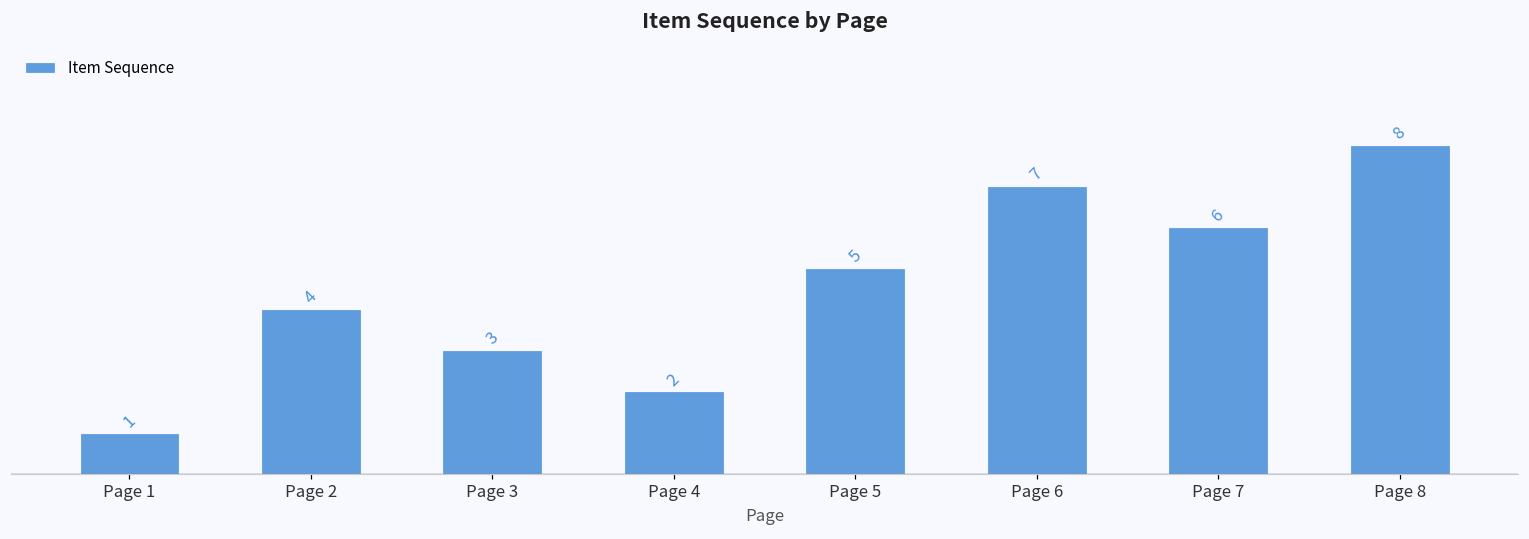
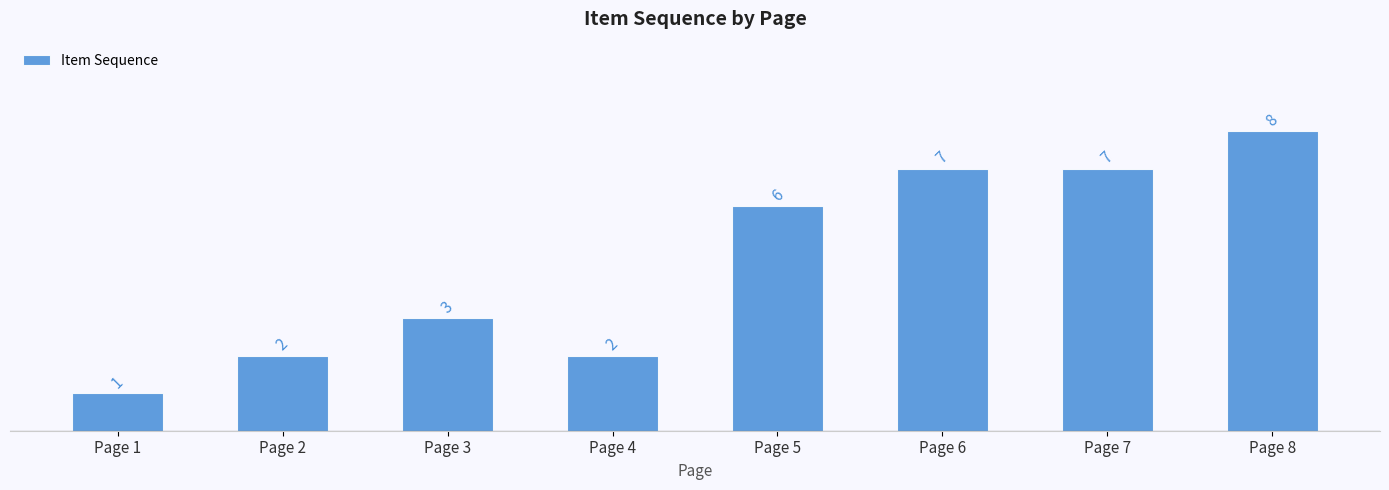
  {
    "Page 1": 1,
-   "Page 2": 4,
+   "Page 2": 2,
    "Page 3": 3,
    "Page 4": 2,
-   "Page 5": 5,
+   "Page 5": 6,
    "Page 6": 7,
-   "Page 7": 6,
+   "Page 7": 7,
    "Page 8": 8
  }
